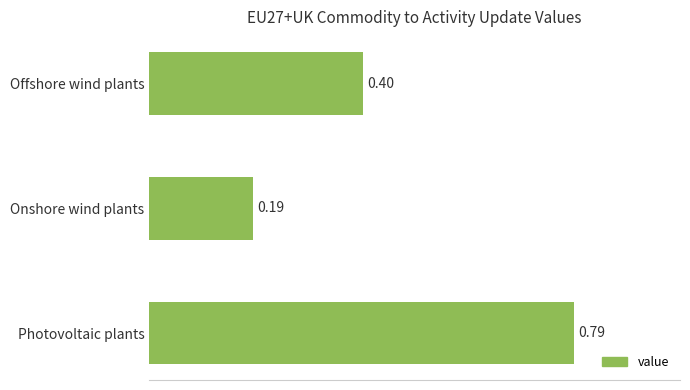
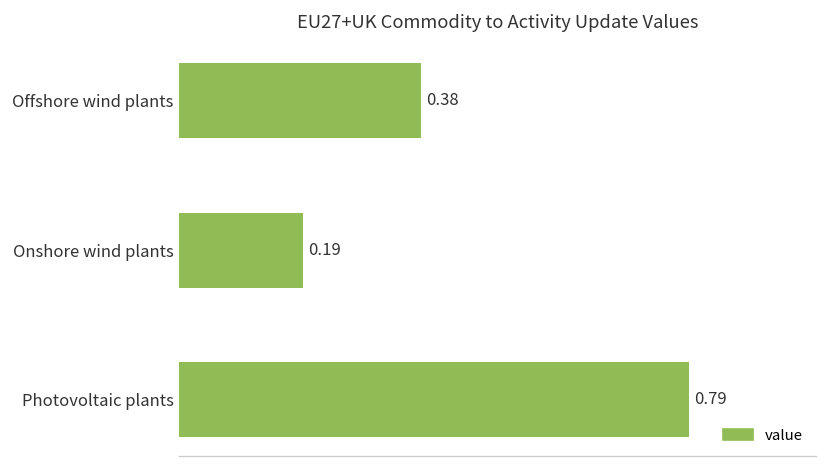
  {
-   "Offshore wind plants": 0.40,
+   "Offshore wind plants": 0.38,
    "Onshore wind plants": 0.19,
    "Photovoltaic plants": 0.79
  }
